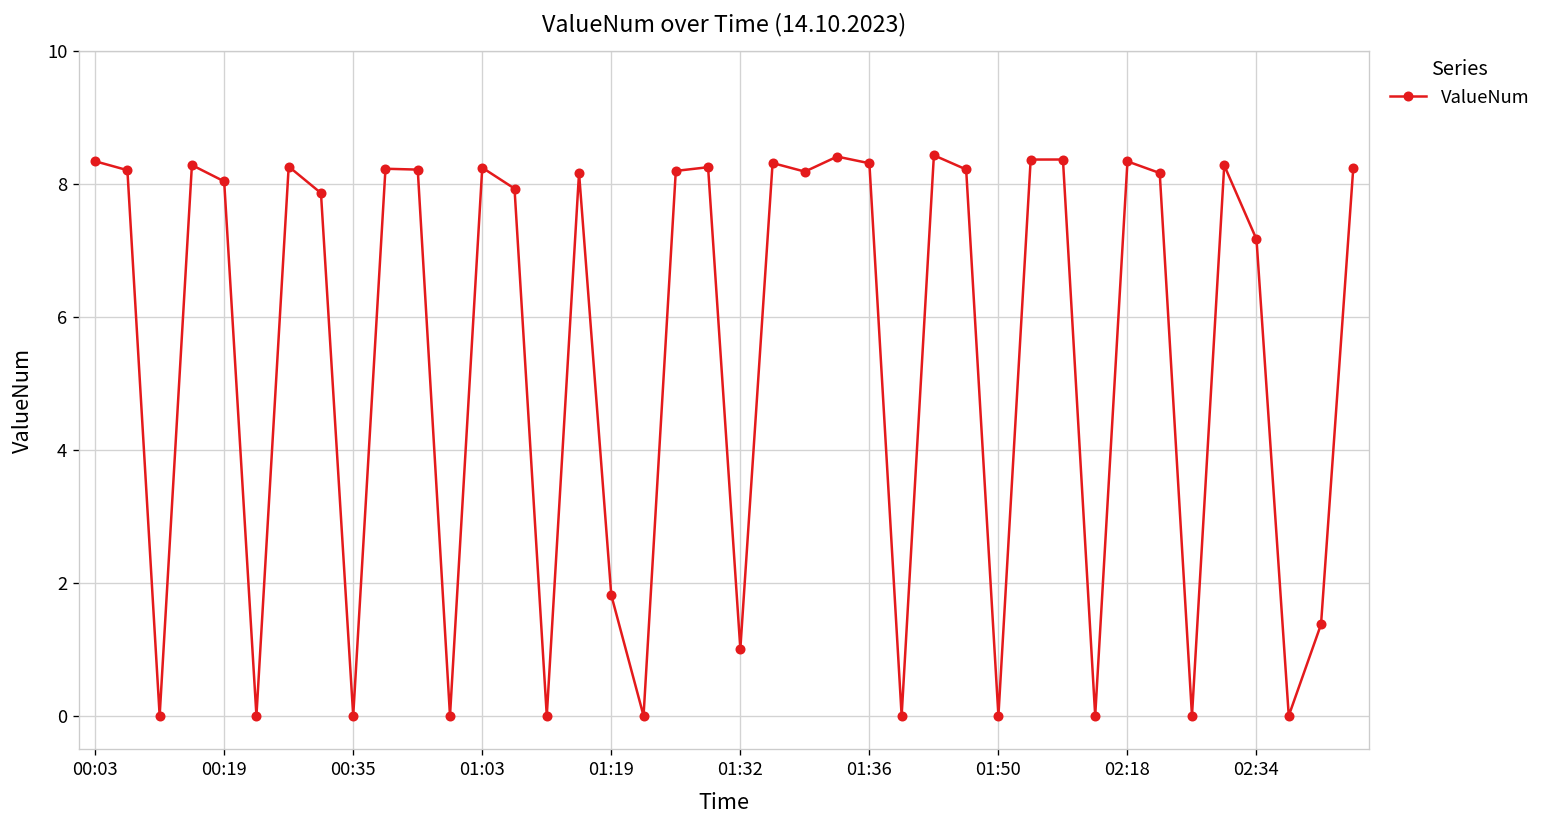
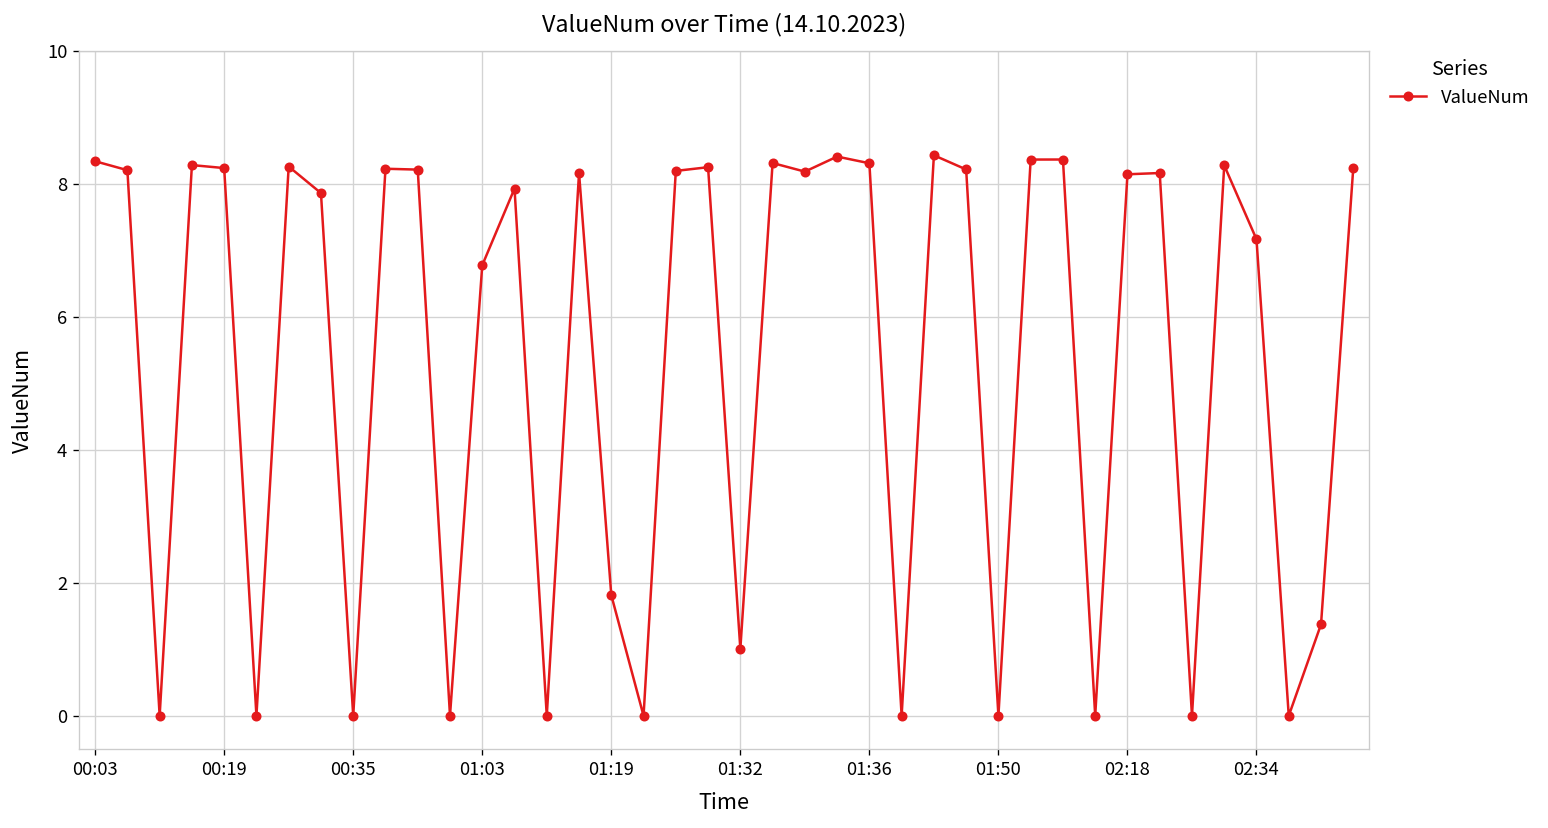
  {
    "00:03": 8.3,
-   "00:19": 8.0,
+   "00:19": 8.2,
    "00:35": 0.0,
-   "01:03": 8.2,
+   "01:03": 6.8,
    "01:19": 1.8,
    "01:32": 1.0,
    "01:36": 8.3,
    "01:50": 0.0,
-   "02:18": 8.3,
+   "02:18": 8.1,
    "02:34": 7.2
  }
